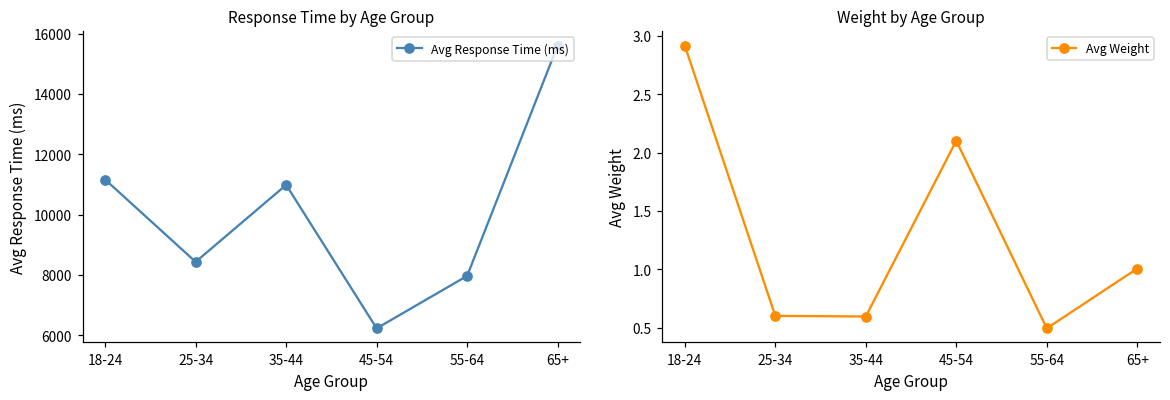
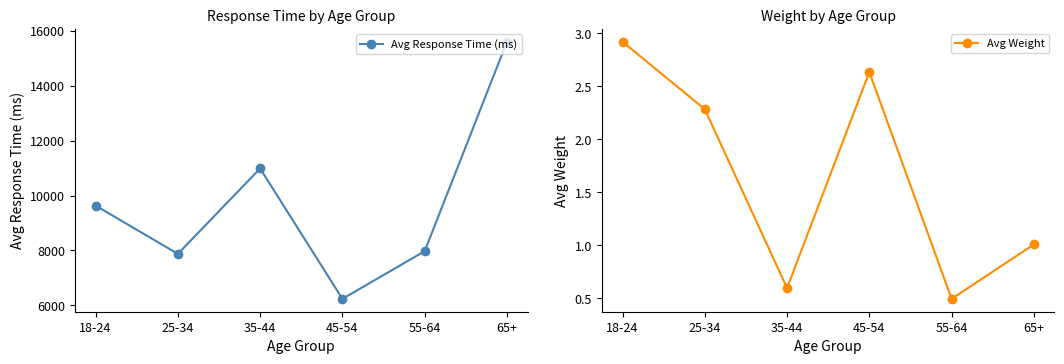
  {
    "Response Time by Age Group": {
-     "18-24": 11200,
-     "25-34": 8400,
+     "18-24": 9600,
+     "25-34": 7900,
      "35-44": 11000,
      "45-54": 6200,
      "55-64": 8000
    },
    "Weight by Age Group": {
      "18-24": 2.92,
-     "25-34": 0.60,
+     "25-34": 2.28,
      "35-44": 0.59,
-     "45-54": 2.10,
+     "45-54": 2.63,
      "55-64": 0.49,
      "65+": 1.01
    }
  }
